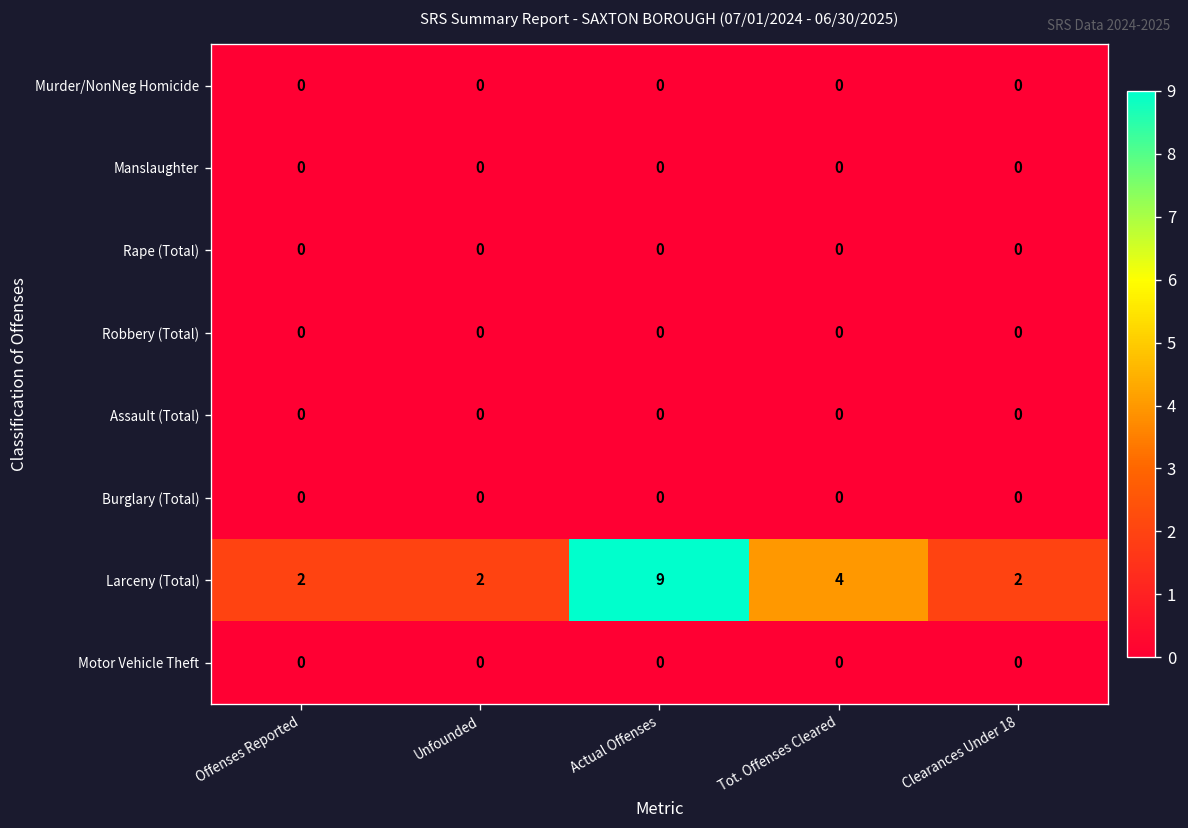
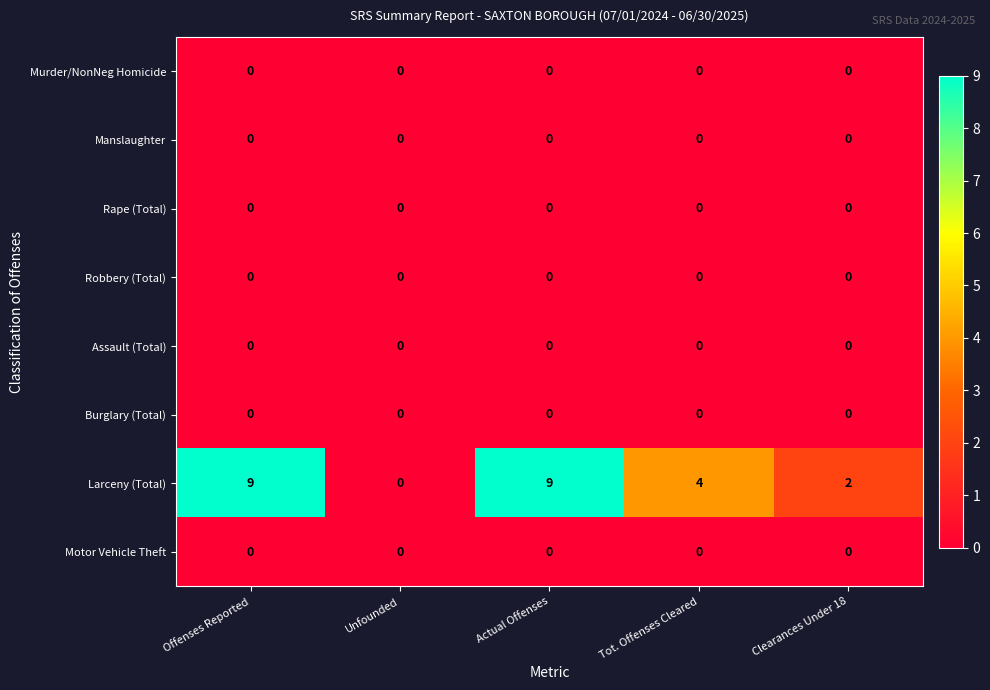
  {
    "Murder/NonNeg Homicide": {
      "Offenses Reported": 0,
      "Unfounded": 0,
      "Actual Offenses": 0,
      "Tot. Offenses Cleared": 0,
      "Clearances Under 18": 0
    },
    "Manslaughter": {
      "Offenses Reported": 0,
      "Unfounded": 0,
      "Actual Offenses": 0,
      "Tot. Offenses Cleared": 0,
      "Clearances Under 18": 0
    },
    "Rape (Total)": {
      "Offenses Reported": 0,
      "Unfounded": 0,
      "Actual Offenses": 0,
      "Tot. Offenses Cleared": 0,
      "Clearances Under 18": 0
    },
    "Robbery (Total)": {
      "Offenses Reported": 0,
      "Unfounded": 0,
      "Actual Offenses": 0,
      "Tot. Offenses Cleared": 0,
      "Clearances Under 18": 0
    },
    "Assault (Total)": {
      "Offenses Reported": 0,
      "Unfounded": 0,
      "Actual Offenses": 0,
      "Tot. Offenses Cleared": 0,
      "Clearances Under 18": 0
    },
    "Burglary (Total)": {
      "Offenses Reported": 0,
      "Unfounded": 0,
      "Actual Offenses": 0,
      "Tot. Offenses Cleared": 0,
      "Clearances Under 18": 0
    },
    "Larceny (Total)": {
-     "Offenses Reported": 2,
-     "Unfounded": 2,
+     "Offenses Reported": 9,
+     "Unfounded": 0,
      "Actual Offenses": 9,
      "Tot. Offenses Cleared": 4,
      "Clearances Under 18": 2
    },
    "Motor Vehicle Theft": {
      "Offenses Reported": 0,
      "Unfounded": 0,
      "Actual Offenses": 0,
      "Tot. Offenses Cleared": 0,
      "Clearances Under 18": 0
    }
  }
